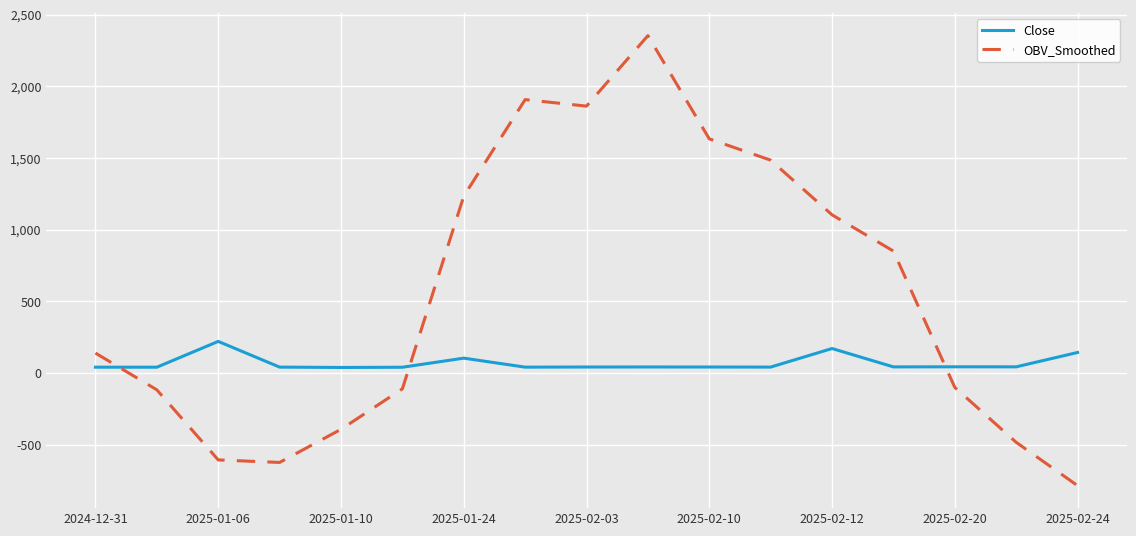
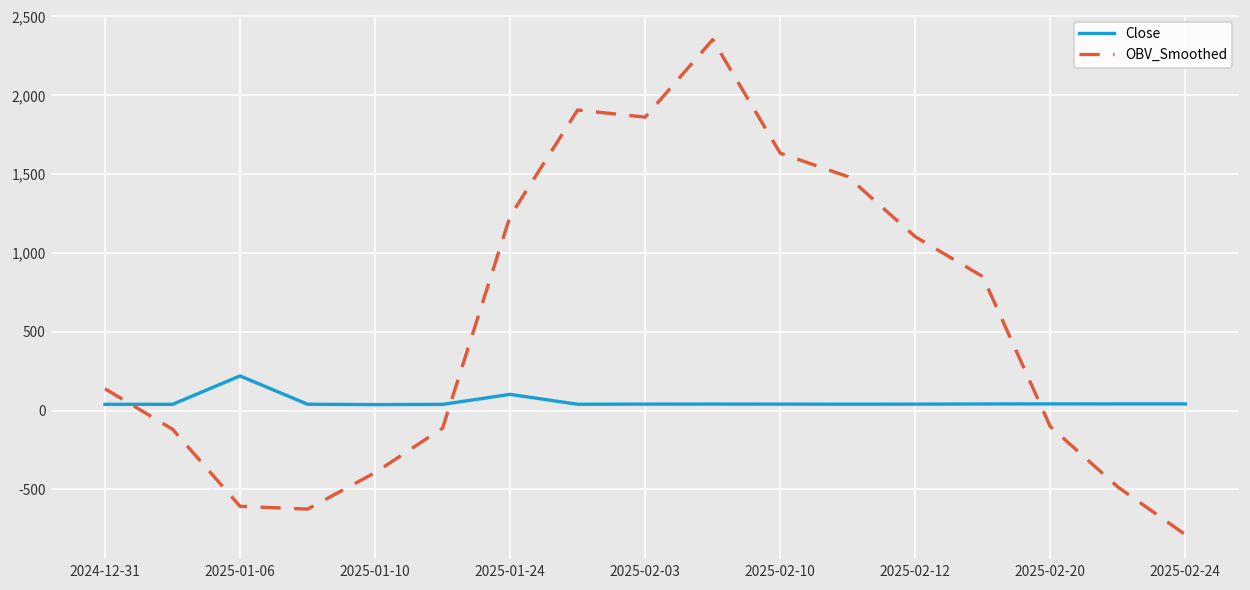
  {
    "Close": {
      "2024-12-31": "40",
      "2025-01-06": "220",
      "2025-01-10": "40",
      "2025-01-24": "100",
      "2025-02-03": "40",
      "2025-02-10": "40",
-     "2025-02-12": "170",
+     "2025-02-12": "40",
      "2025-02-20": "40",
-     "2025-02-24": "140"
+     "2025-02-24": "40"
    },
    "OBV_Smoothed": {
      "2024-12-31": "140",
      "2025-01-06": "-610",
      "2025-01-10": "-390",
      "2025-01-24": "1,230",
      "2025-02-03": "1,860",
      "2025-02-10": "1,630",
      "2025-02-12": "1,100",
      "2025-02-20": "-100",
      "2025-02-24": "-790"
    }
  }
